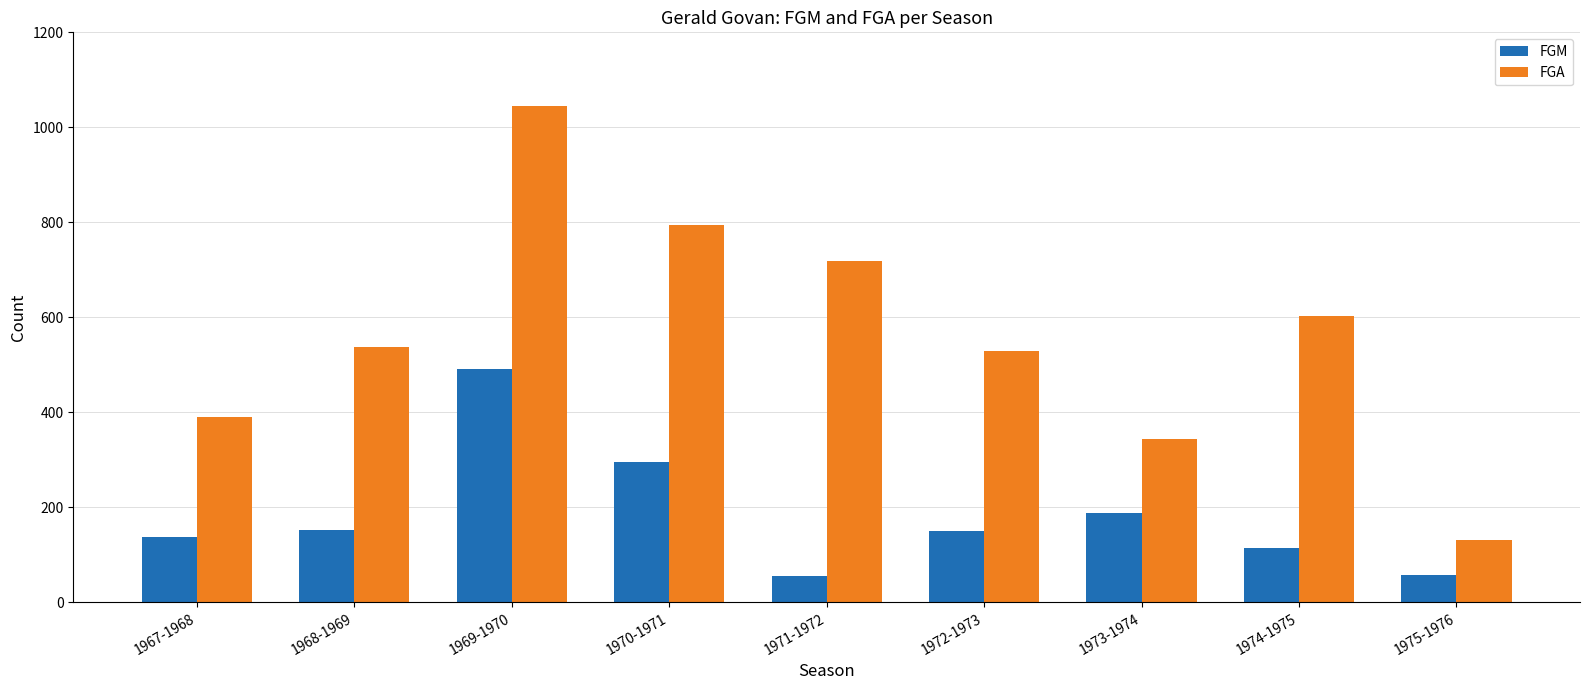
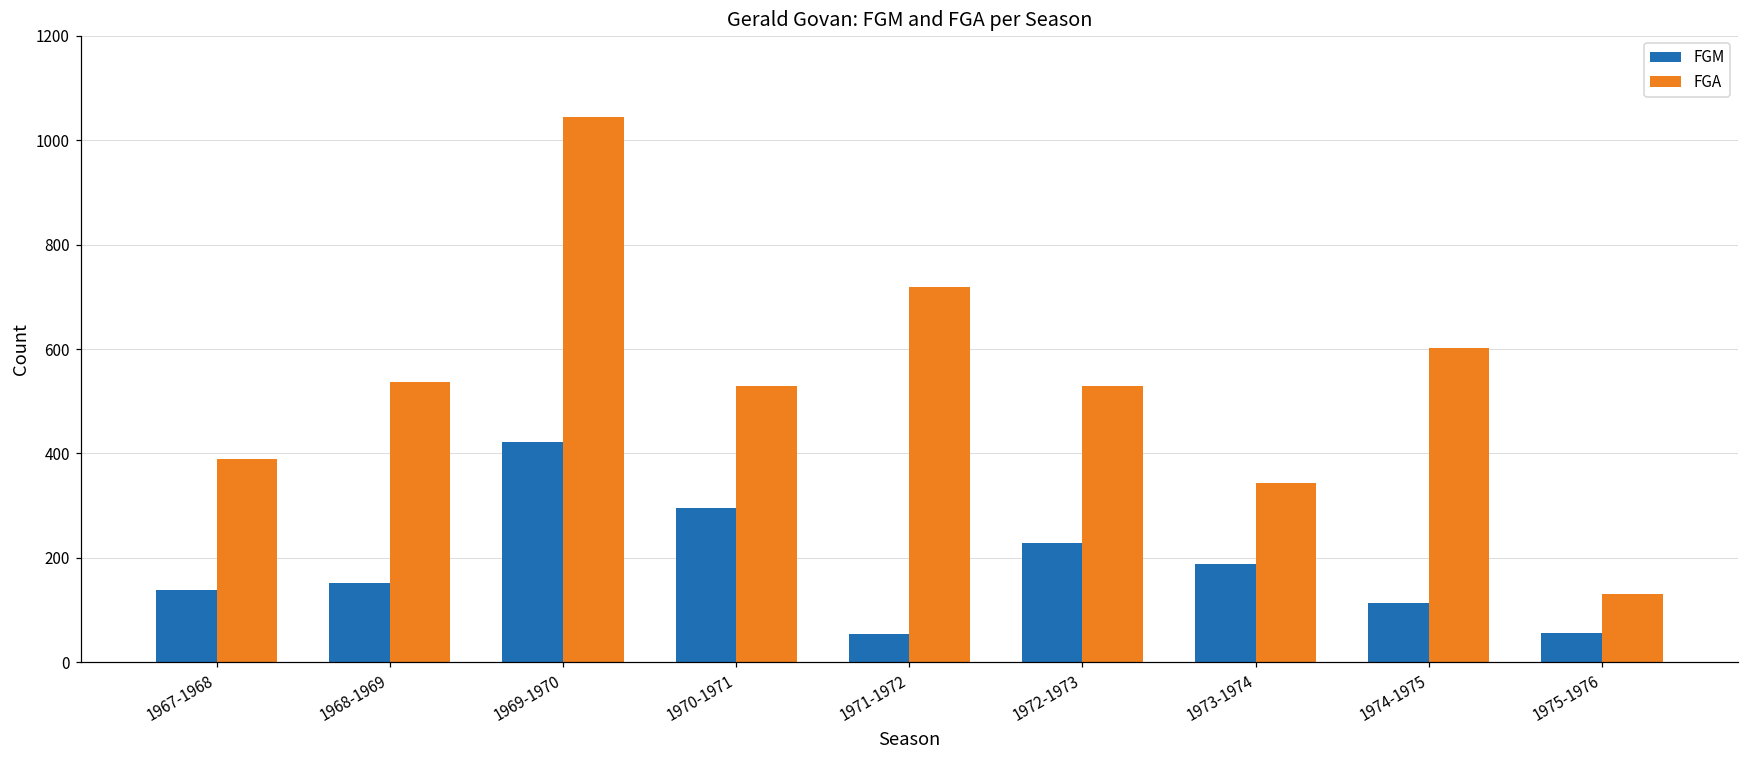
  {
    "FGM": {
      "1967-1968": 140,
      "1968-1969": 150,
-     "1969-1970": 490,
+     "1969-1970": 420,
      "1970-1971": 300,
      "1971-1972": 60,
-     "1972-1973": 150,
+     "1972-1973": 230,
      "1973-1974": 190,
      "1974-1975": 110,
      "1975-1976": 60
    },
    "FGA": {
      "1967-1968": 390,
      "1968-1969": 540,
      "1969-1970": 1040,
-     "1970-1971": 790,
+     "1970-1971": 530,
      "1971-1972": 720,
      "1972-1973": 530,
      "1973-1974": 340,
      "1974-1975": 600,
      "1975-1976": 130
    }
  }
